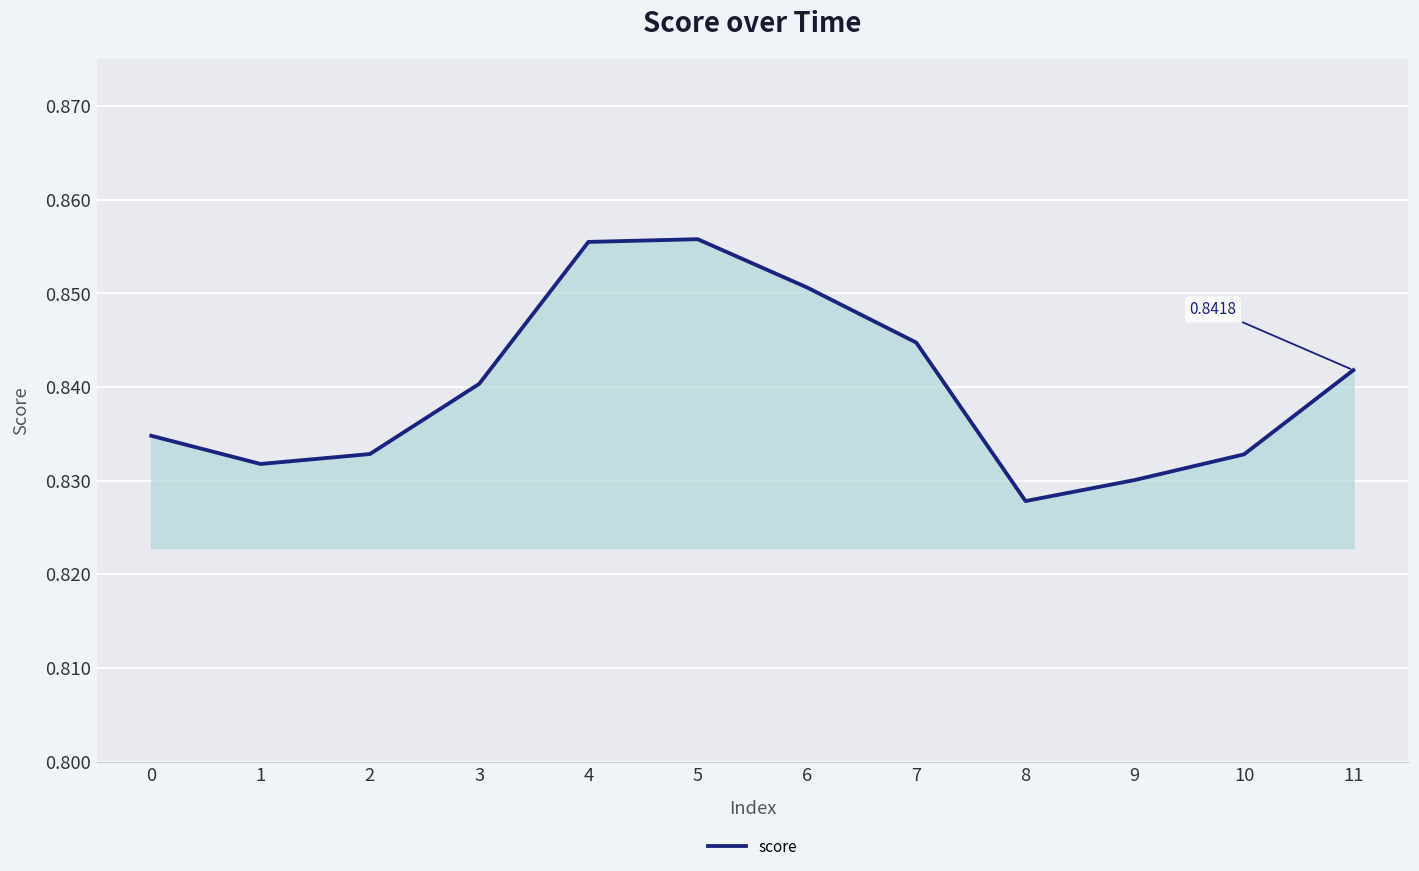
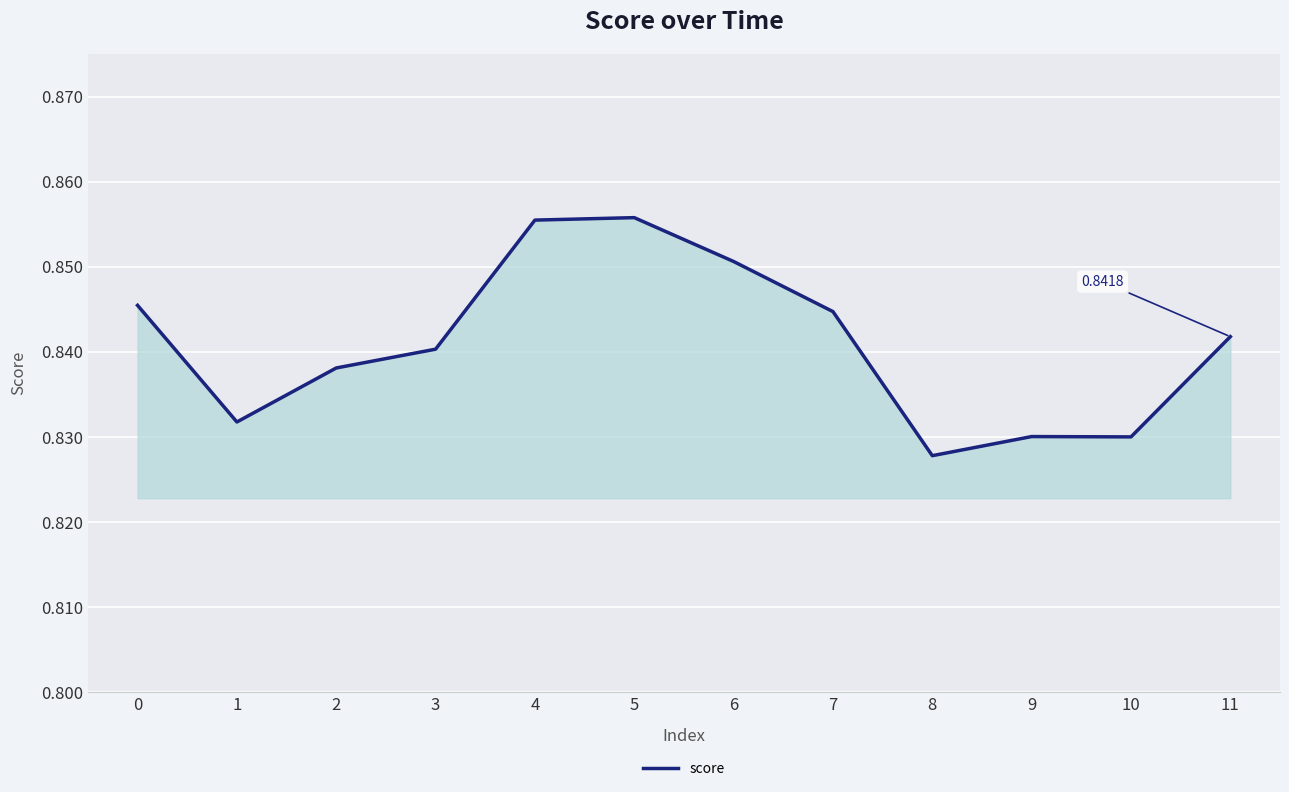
  {
-   "0": 0.835,
+   "0": 0.845,
    "1": 0.832,
-   "2": 0.833,
+   "2": 0.838,
    "3": 0.840,
    "4": 0.855,
    "5": 0.856,
    "6": 0.851,
    "7": 0.845,
    "8": 0.828,
    "9": 0.830,
-   "10": 0.833
+   "10": 0.830
  }
